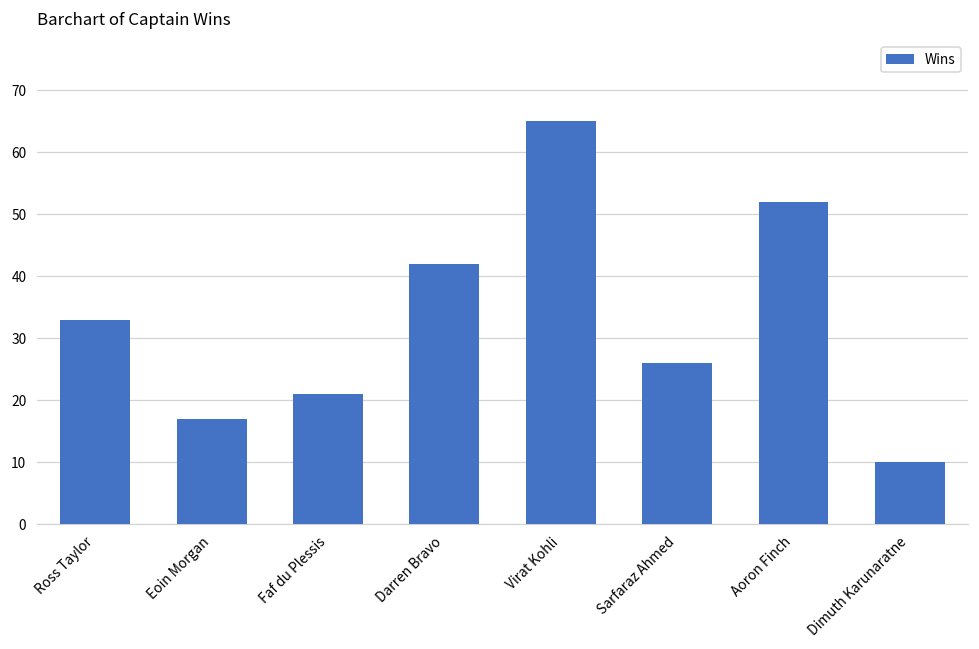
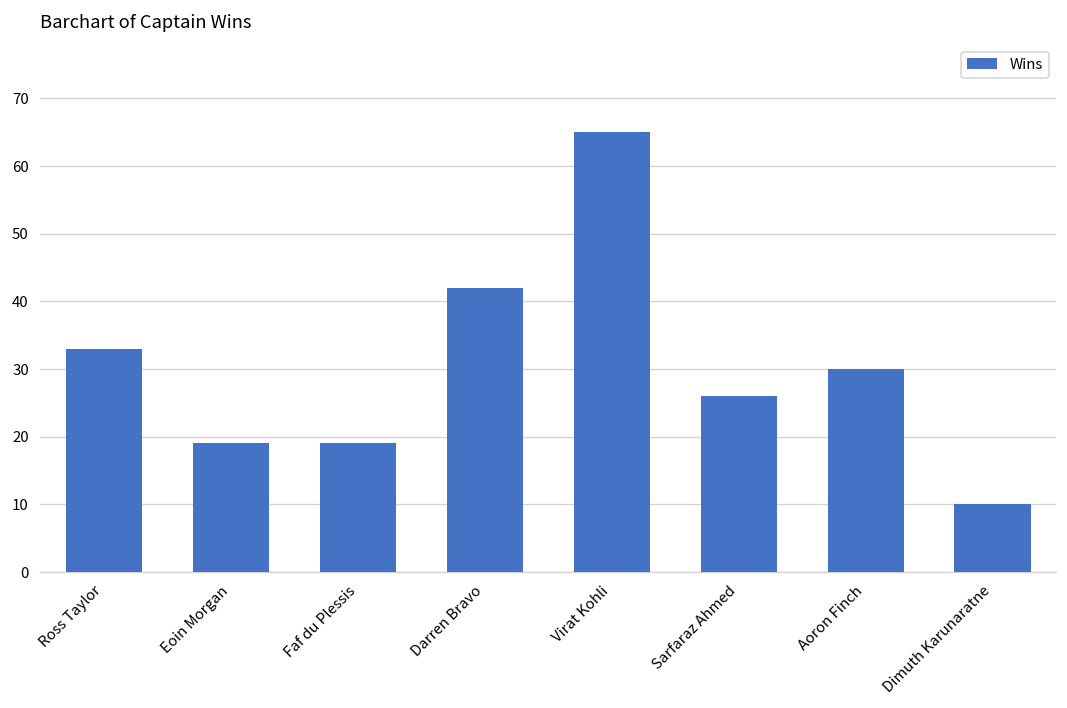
  {
    "Ross Taylor": 33,
-   "Eoin Morgan": 17,
-   "Faf du Plessis": 21,
+   "Eoin Morgan": 19,
+   "Faf du Plessis": 19,
    "Darren Bravo": 42,
    "Virat Kohli": 65,
    "Sarfaraz Ahmed": 26,
-   "Aoron Finch": 52,
+   "Aoron Finch": 30,
    "Dimuth Karunaratne": 10
  }
